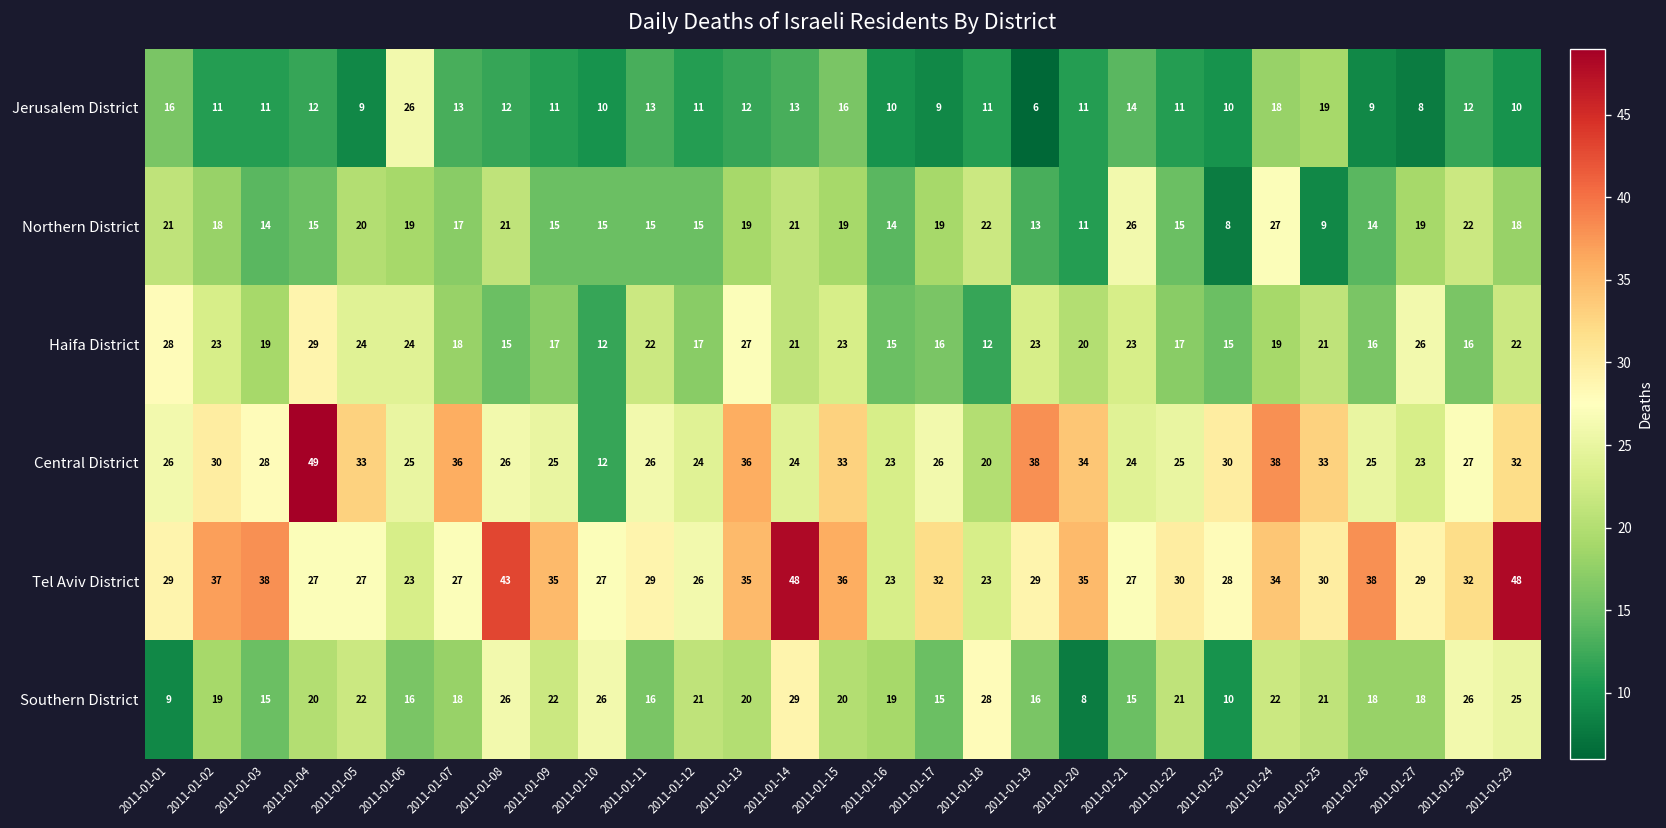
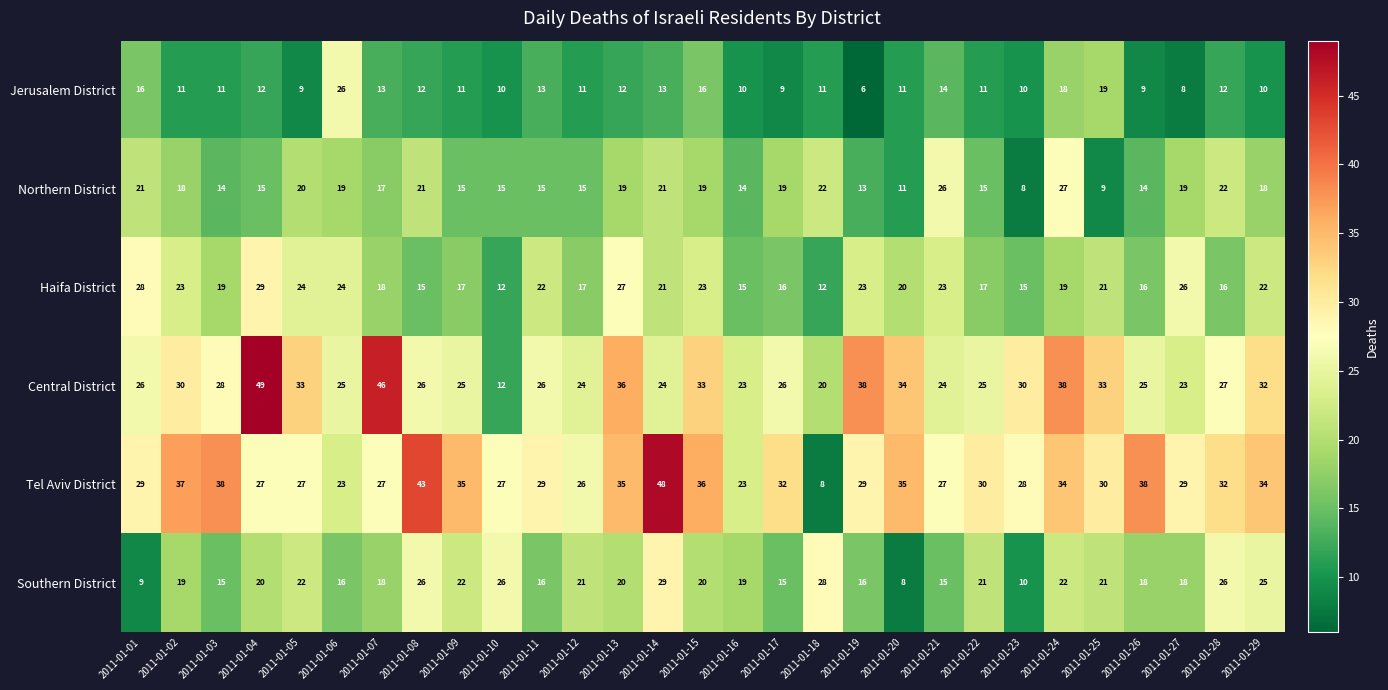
  {
    "Jerusalem District": {
      "2011-01-01": 16,
      "2011-01-02": 11,
      "2011-01-03": 11,
      "2011-01-04": 12,
      "2011-01-05": 9,
      "2011-01-06": 26,
      "2011-01-07": 13,
      "2011-01-08": 12,
      "2011-01-09": 11,
      "2011-01-10": 10,
      "2011-01-11": 13,
      "2011-01-12": 11,
      "2011-01-13": 12,
      "2011-01-14": 13,
      "2011-01-15": 16,
      "2011-01-16": 10,
      "2011-01-17": 9,
      "2011-01-18": 11,
      "2011-01-19": 6,
      "2011-01-20": 11,
      "2011-01-21": 14,
      "2011-01-22": 11,
      "2011-01-23": 10,
      "2011-01-24": 18,
      "2011-01-25": 19,
      "2011-01-26": 9,
      "2011-01-27": 8,
      "2011-01-28": 12,
      "2011-01-29": 10
    },
    "Northern District": {
      "2011-01-01": 21,
      "2011-01-02": 18,
      "2011-01-03": 14,
      "2011-01-04": 15,
      "2011-01-05": 20,
      "2011-01-06": 19,
      "2011-01-07": 17,
      "2011-01-08": 21,
      "2011-01-09": 15,
      "2011-01-10": 15,
      "2011-01-11": 15,
      "2011-01-12": 15,
      "2011-01-13": 19,
      "2011-01-14": 21,
      "2011-01-15": 19,
      "2011-01-16": 14,
      "2011-01-17": 19,
      "2011-01-18": 22,
      "2011-01-19": 13,
      "2011-01-20": 11,
      "2011-01-21": 26,
      "2011-01-22": 15,
      "2011-01-23": 8,
      "2011-01-24": 27,
      "2011-01-25": 9,
      "2011-01-26": 14,
      "2011-01-27": 19,
      "2011-01-28": 22,
      "2011-01-29": 18
    },
    "Haifa District": {
      "2011-01-01": 28,
      "2011-01-02": 23,
      "2011-01-03": 19,
      "2011-01-04": 29,
      "2011-01-05": 24,
      "2011-01-06": 24,
      "2011-01-07": 18,
      "2011-01-08": 15,
      "2011-01-09": 17,
      "2011-01-10": 12,
      "2011-01-11": 22,
      "2011-01-12": 17,
      "2011-01-13": 27,
      "2011-01-14": 21,
      "2011-01-15": 23,
      "2011-01-16": 15,
      "2011-01-17": 16,
      "2011-01-18": 12,
      "2011-01-19": 23,
      "2011-01-20": 20,
      "2011-01-21": 23,
      "2011-01-22": 17,
      "2011-01-23": 15,
      "2011-01-24": 19,
      "2011-01-25": 21,
      "2011-01-26": 16,
      "2011-01-27": 26,
      "2011-01-28": 16,
      "2011-01-29": 22
    },
    "Central District": {
      "2011-01-01": 26,
      "2011-01-02": 30,
      "2011-01-03": 28,
      "2011-01-04": 49,
      "2011-01-05": 33,
      "2011-01-06": 25,
-     "2011-01-07": 36,
+     "2011-01-07": 46,
      "2011-01-08": 26,
      "2011-01-09": 25,
      "2011-01-10": 12,
      "2011-01-11": 26,
      "2011-01-12": 24,
      "2011-01-13": 36,
      "2011-01-14": 24,
      "2011-01-15": 33,
      "2011-01-16": 23,
      "2011-01-17": 26,
      "2011-01-18": 20,
      "2011-01-19": 38,
      "2011-01-20": 34,
      "2011-01-21": 24,
      "2011-01-22": 25,
      "2011-01-23": 30,
      "2011-01-24": 38,
      "2011-01-25": 33,
      "2011-01-26": 25,
      "2011-01-27": 23,
      "2011-01-28": 27,
      "2011-01-29": 32
    },
    "Tel Aviv District": {
      "2011-01-01": 29,
      "2011-01-02": 37,
      "2011-01-03": 38,
      "2011-01-04": 27,
      "2011-01-05": 27,
      "2011-01-06": 23,
      "2011-01-07": 27,
      "2011-01-08": 43,
      "2011-01-09": 35,
      "2011-01-10": 27,
      "2011-01-11": 29,
      "2011-01-12": 26,
      "2011-01-13": 35,
      "2011-01-14": 48,
      "2011-01-15": 36,
      "2011-01-16": 23,
      "2011-01-17": 32,
-     "2011-01-18": 23,
+     "2011-01-18": 8,
      "2011-01-19": 29,
      "2011-01-20": 35,
      "2011-01-21": 27,
      "2011-01-22": 30,
      "2011-01-23": 28,
      "2011-01-24": 34,
      "2011-01-25": 30,
      "2011-01-26": 38,
      "2011-01-27": 29,
      "2011-01-28": 32,
-     "2011-01-29": 48
+     "2011-01-29": 34
    },
    "Southern District": {
      "2011-01-01": 9,
      "2011-01-02": 19,
      "2011-01-03": 15,
      "2011-01-04": 20,
      "2011-01-05": 22,
      "2011-01-06": 16,
      "2011-01-07": 18,
      "2011-01-08": 26,
      "2011-01-09": 22,
      "2011-01-10": 26,
      "2011-01-11": 16,
      "2011-01-12": 21,
      "2011-01-13": 20,
      "2011-01-14": 29,
      "2011-01-15": 20,
      "2011-01-16": 19,
      "2011-01-17": 15,
      "2011-01-18": 28,
      "2011-01-19": 16,
      "2011-01-20": 8,
      "2011-01-21": 15,
      "2011-01-22": 21,
      "2011-01-23": 10,
      "2011-01-24": 22,
      "2011-01-25": 21,
      "2011-01-26": 18,
      "2011-01-27": 18,
      "2011-01-28": 26,
      "2011-01-29": 25
    }
  }
